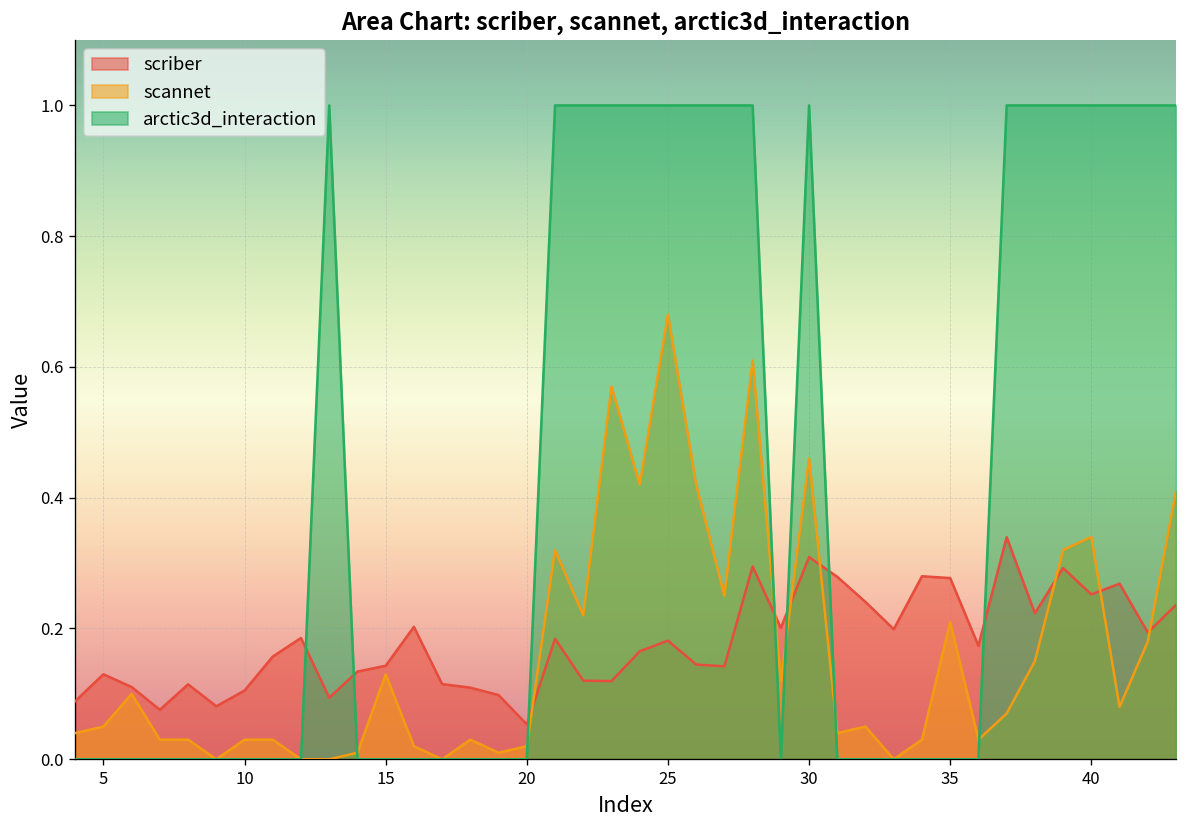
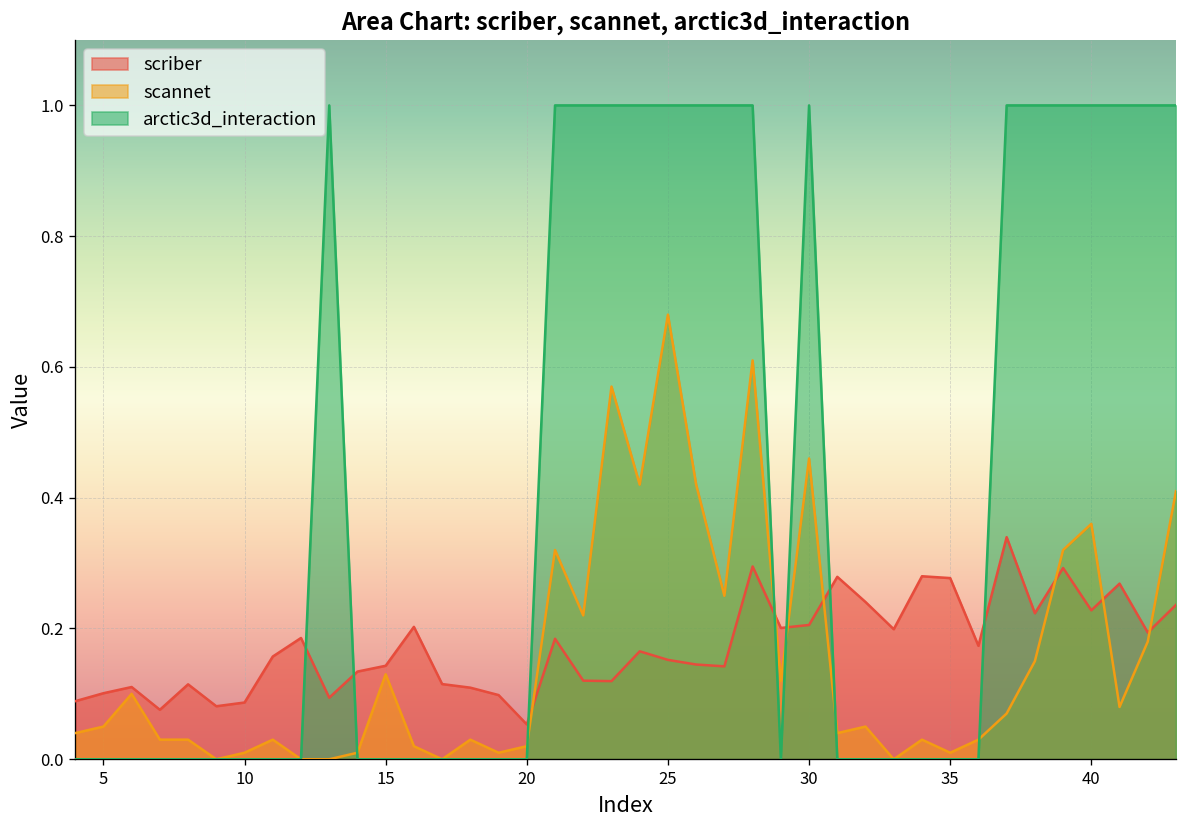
  {
    "scriber": {
-     "5": 0.13,
-     "10": 0.11,
+     "5": 0.10,
+     "10": 0.09,
      "15": 0.14,
      "20": 0.05,
-     "25": 0.18,
-     "30": 0.31,
+     "25": 0.15,
+     "30": 0.21,
      "35": 0.28,
-     "40": 0.25
+     "40": 0.23
    },
    "scannet": {
      "5": 0.05,
-     "10": 0.03,
+     "10": 0.01,
      "15": 0.13,
      "20": 0.02,
      "25": 0.68,
      "30": 0.46,
-     "35": 0.21,
-     "40": 0.34
+     "35": 0.01,
+     "40": 0.36
    },
    "arctic3d_interaction": {
      "5": 0.00,
      "10": 0.00,
      "15": 0.00,
      "20": 0.00,
      "25": 1.00,
      "30": 1.00,
      "35": 0.00,
      "40": 1.00
    }
  }
